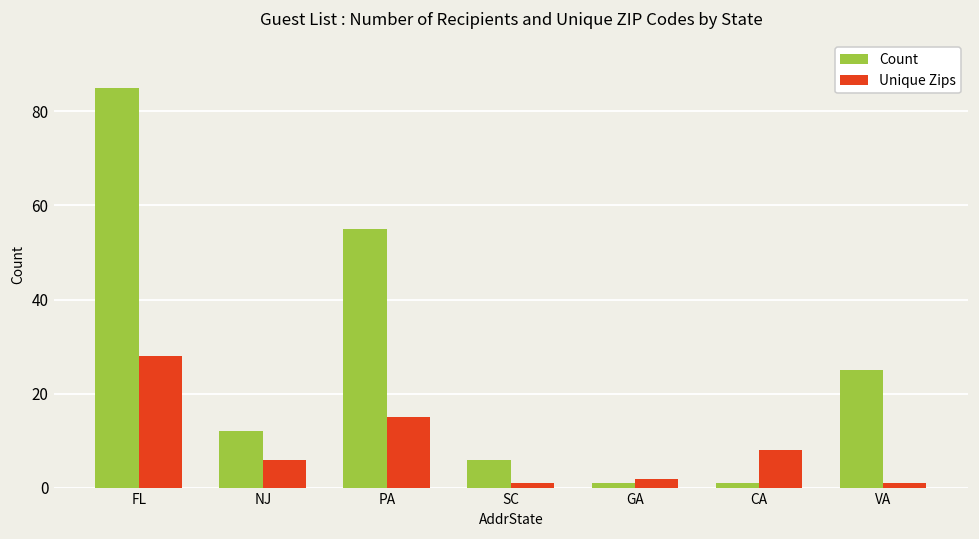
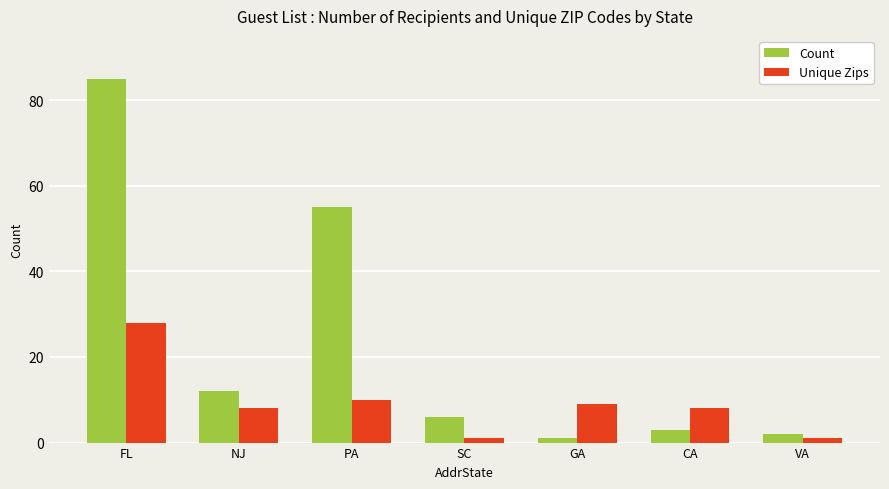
  {
    "Count": {
      "FL": 85,
      "NJ": 12,
      "PA": 55,
      "SC": 6,
      "GA": 1,
-     "CA": 1,
-     "VA": 25
+     "CA": 3,
+     "VA": 2
    },
    "Unique Zips": {
      "FL": 28,
-     "NJ": 6,
-     "PA": 15,
+     "NJ": 8,
+     "PA": 10,
      "SC": 1,
-     "GA": 2,
+     "GA": 9,
      "CA": 8,
      "VA": 1
    }
  }
